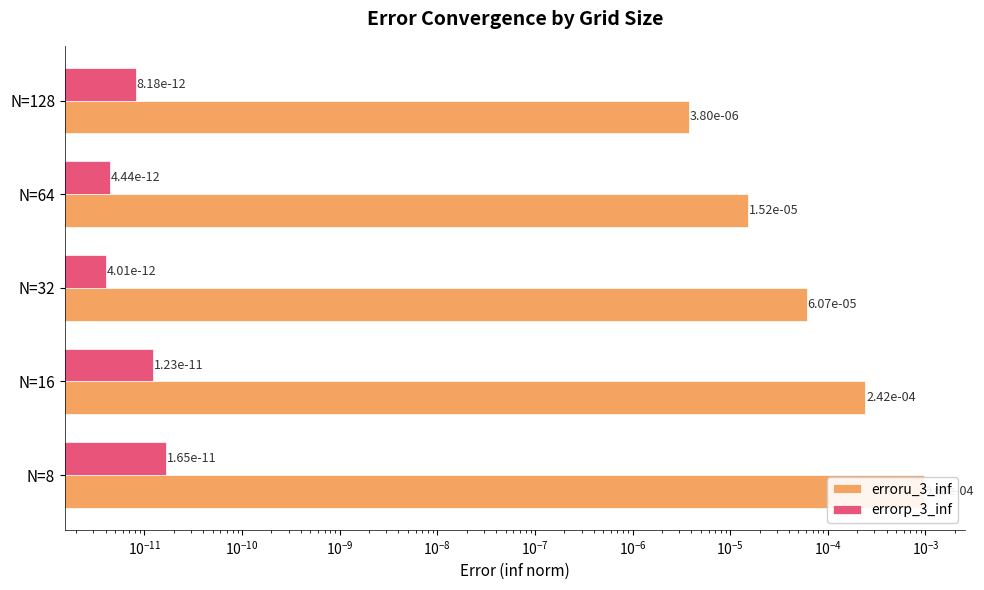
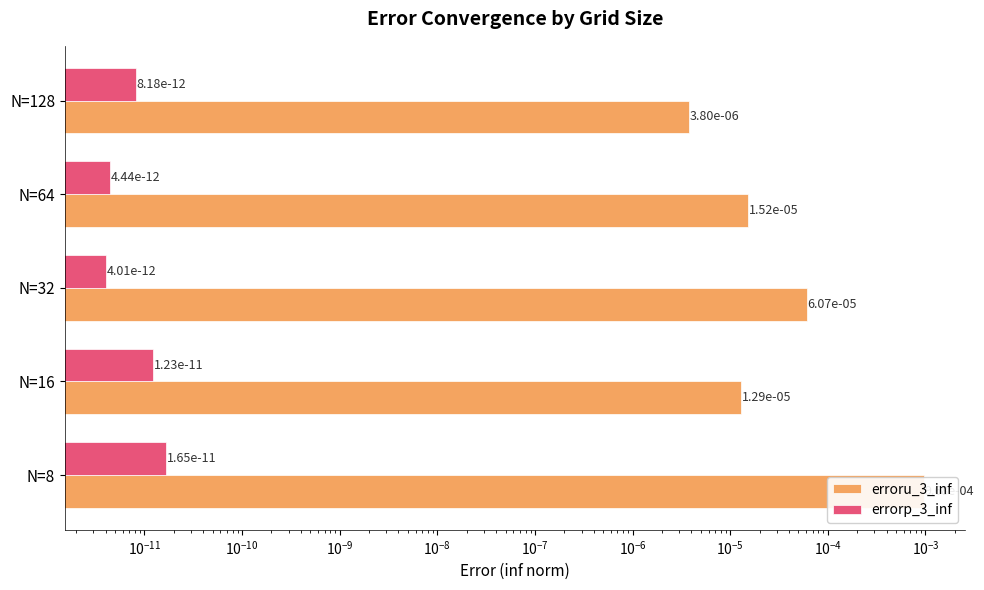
  {
    "erroru_3_inf": {
      "N=128": "3.80e-06",
      "N=64": "1.52e-05",
      "N=32": "6.07e-05",
-     "N=16": "2.42e-04"
+     "N=16": "1.29e-05"
    },
    "errorp_3_inf": {
      "N=128": "8.18e-12",
      "N=64": "4.44e-12",
      "N=32": "4.01e-12",
      "N=16": "1.23e-11",
      "N=8": "1.65e-11"
    }
  }
